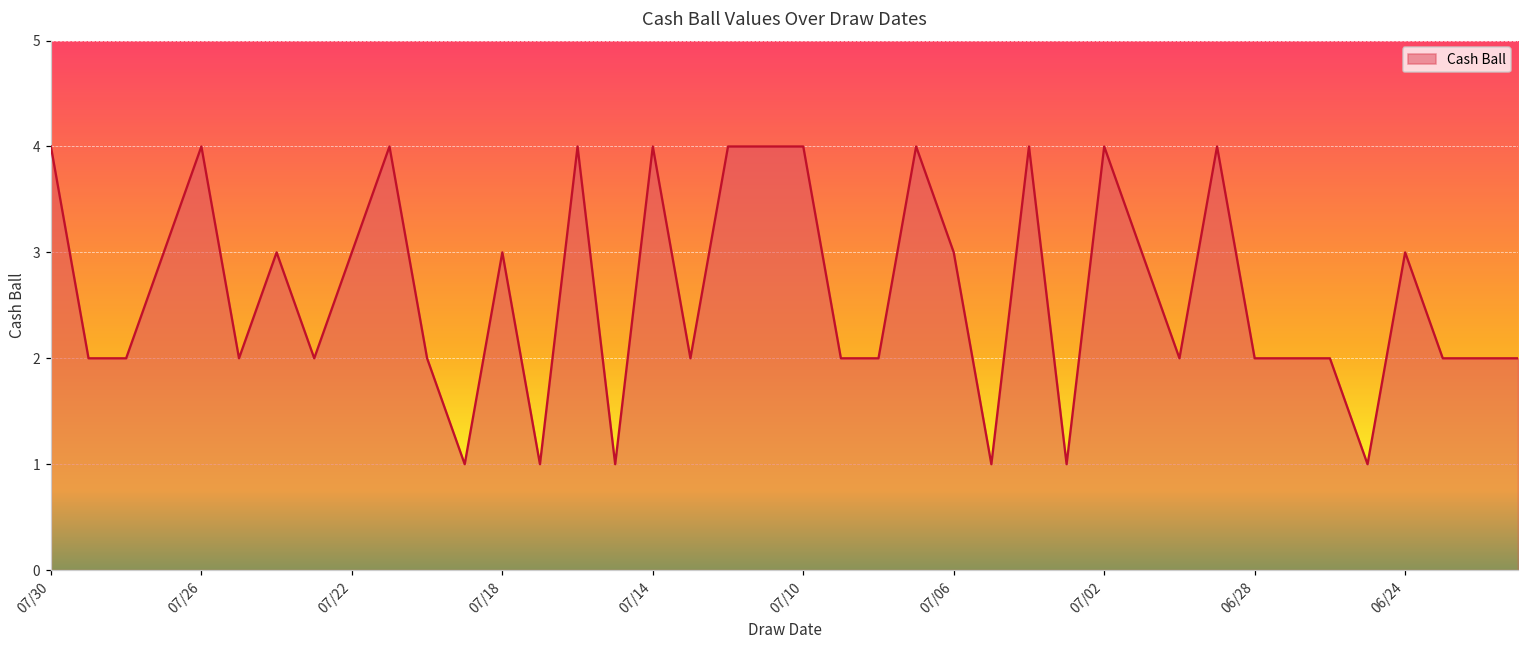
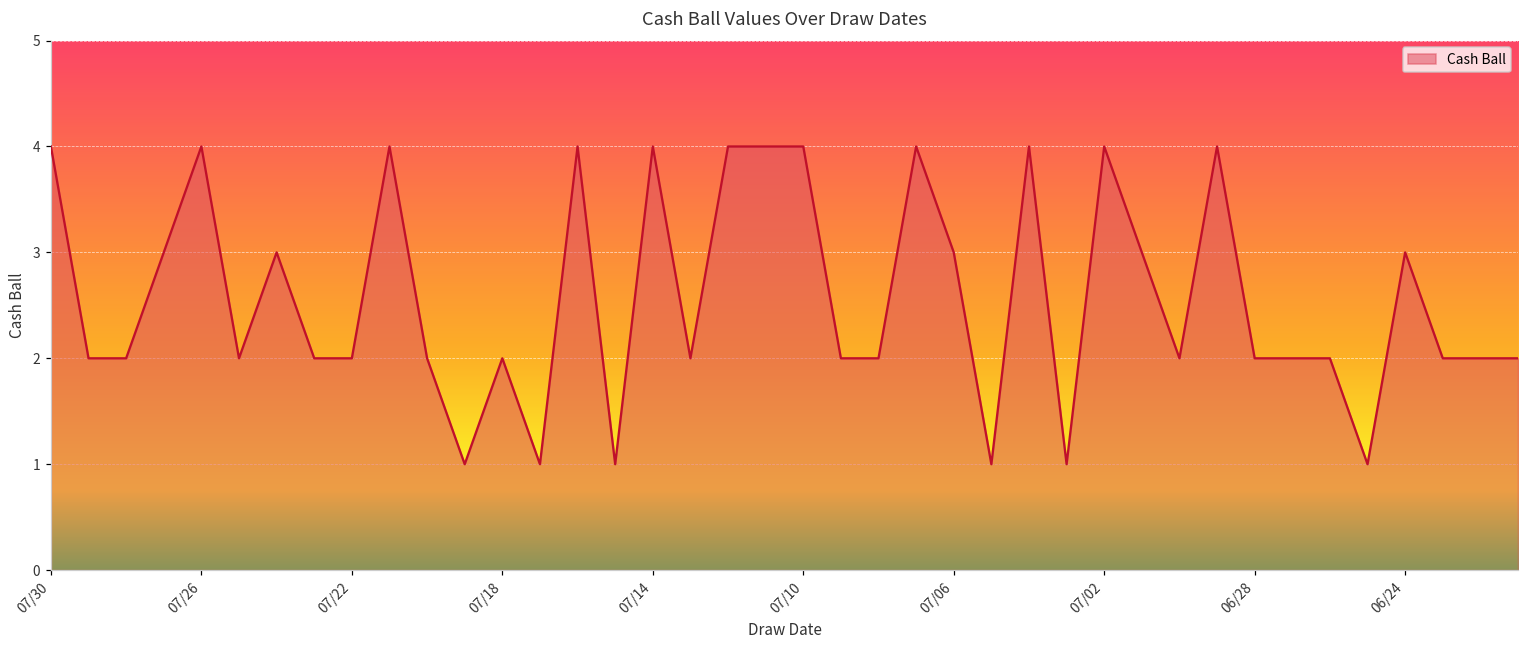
  {
    "07/30": 4,
    "07/26": 4,
-   "07/22": 3,
-   "07/18": 3,
+   "07/22": 2,
+   "07/18": 2,
    "07/14": 4,
    "07/10": 4,
    "07/06": 3,
    "07/02": 4,
    "06/28": 2,
    "06/24": 3
  }
